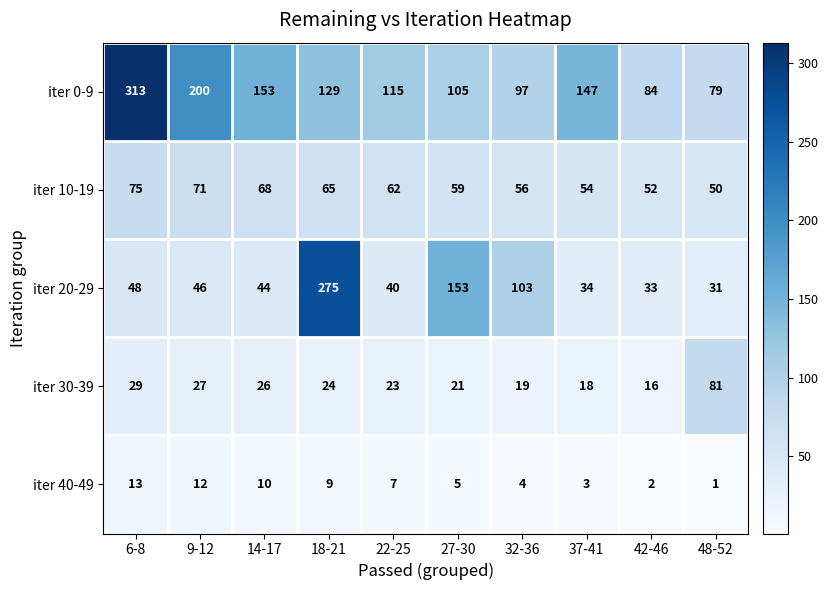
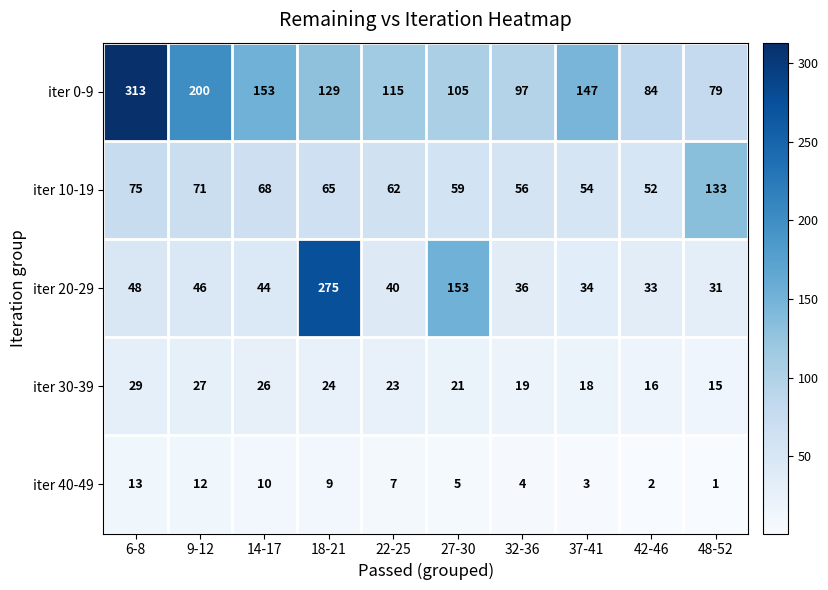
  {
    "iter 0-9": {
      "6-8": 313,
      "9-12": 200,
      "14-17": 153,
      "18-21": 129,
      "22-25": 115,
      "27-30": 105,
      "32-36": 97,
      "37-41": 147,
      "42-46": 84,
      "48-52": 79
    },
    "iter 10-19": {
      "6-8": 75,
      "9-12": 71,
      "14-17": 68,
      "18-21": 65,
      "22-25": 62,
      "27-30": 59,
      "32-36": 56,
      "37-41": 54,
      "42-46": 52,
-     "48-52": 50
+     "48-52": 133
    },
    "iter 20-29": {
      "6-8": 48,
      "9-12": 46,
      "14-17": 44,
      "18-21": 275,
      "22-25": 40,
      "27-30": 153,
-     "32-36": 103,
+     "32-36": 36,
      "37-41": 34,
      "42-46": 33,
      "48-52": 31
    },
    "iter 30-39": {
      "6-8": 29,
      "9-12": 27,
      "14-17": 26,
      "18-21": 24,
      "22-25": 23,
      "27-30": 21,
      "32-36": 19,
      "37-41": 18,
      "42-46": 16,
-     "48-52": 81
+     "48-52": 15
    },
    "iter 40-49": {
      "6-8": 13,
      "9-12": 12,
      "14-17": 10,
      "18-21": 9,
      "22-25": 7,
      "27-30": 5,
      "32-36": 4,
      "37-41": 3,
      "42-46": 2,
      "48-52": 1
    }
  }
